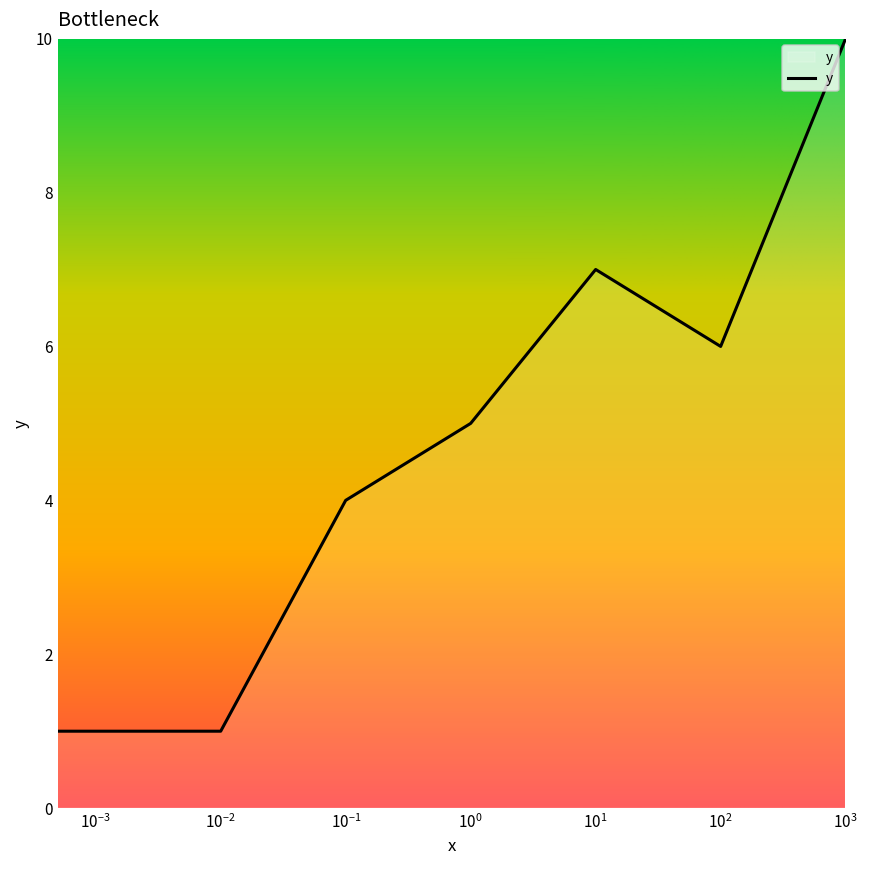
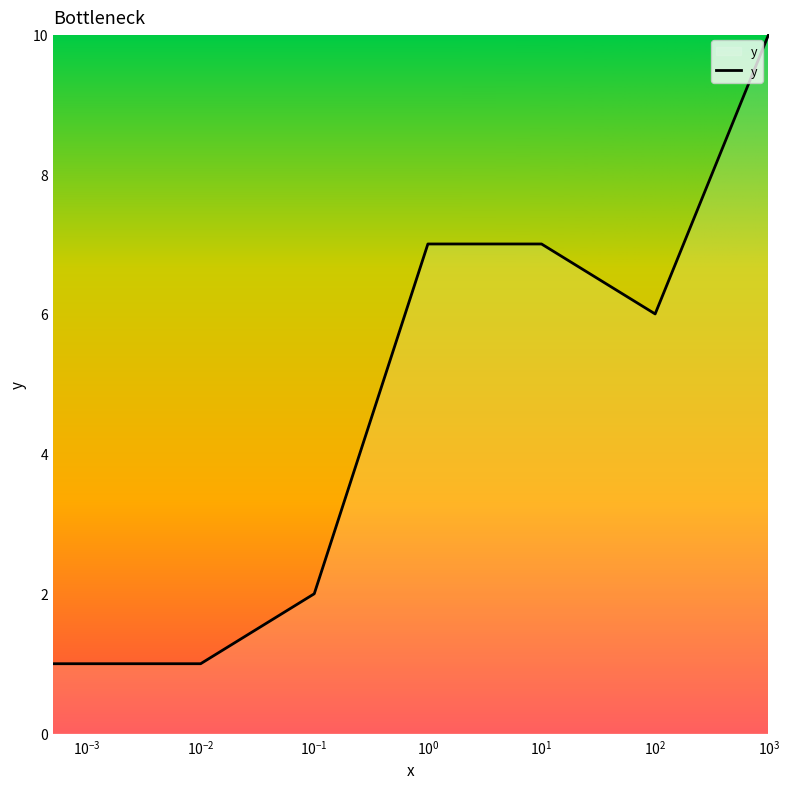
  {
    "10^-3": 1,
    "10^-2": 1,
-   "10^-1": 4,
-   "10^0": 5,
+   "10^-1": 2,
+   "10^0": 7,
    "10^1": 7,
    "10^2": 6,
    "10^3": 10
  }
